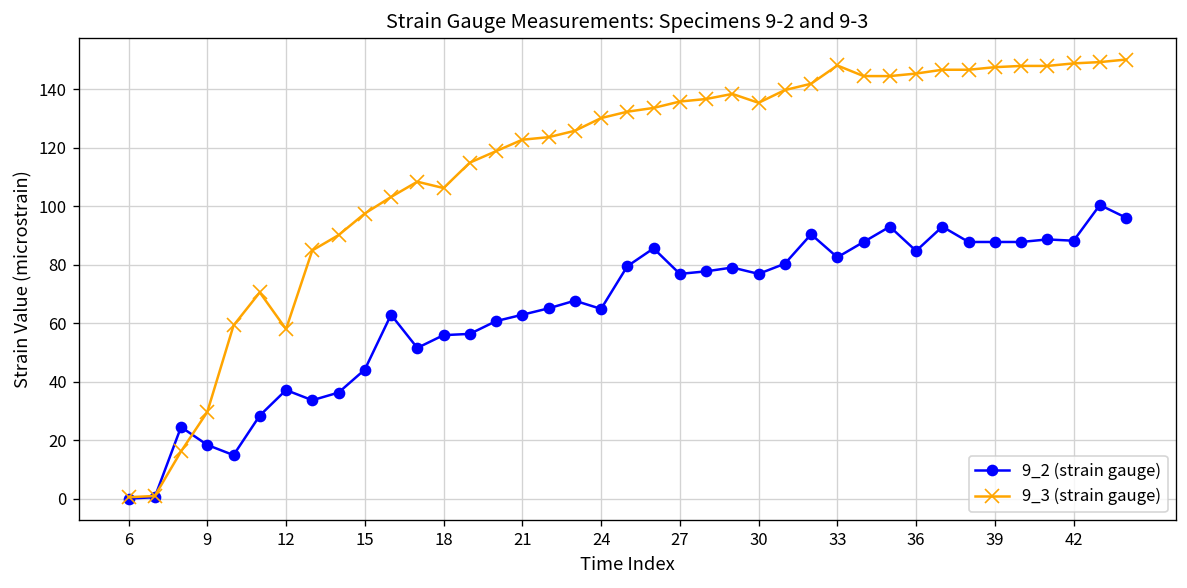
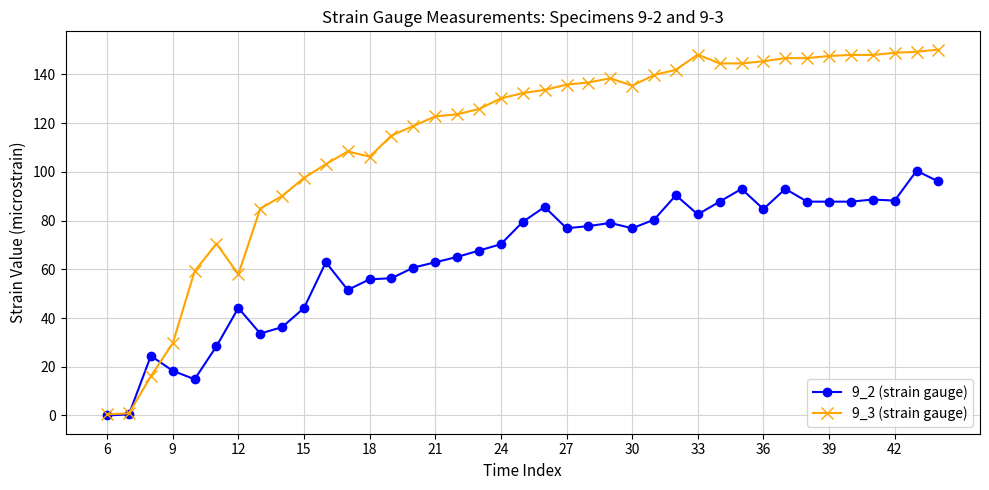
  {
    "9_2 (strain gauge)": {
      "9": 18,
-     "12": 37,
+     "12": 44,
      "15": 44,
      "18": 56,
      "21": 63,
-     "24": 65,
+     "24": 70,
      "27": 77,
      "30": 77,
      "33": 83,
      "36": 85,
      "39": 88,
      "42": 88
    },
    "9_3 (strain gauge)": {
      "9": 30,
      "12": 58,
      "15": 98,
      "18": 106,
      "21": 123,
      "24": 130,
      "27": 136,
      "30": 135,
      "33": 148,
      "36": 145,
      "39": 148,
      "42": 149
    }
  }
